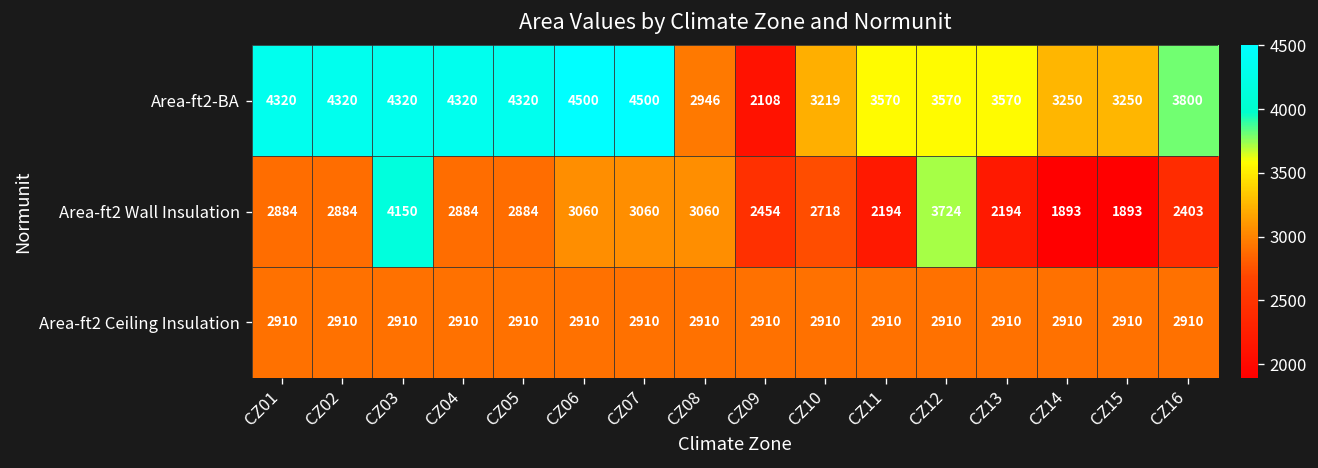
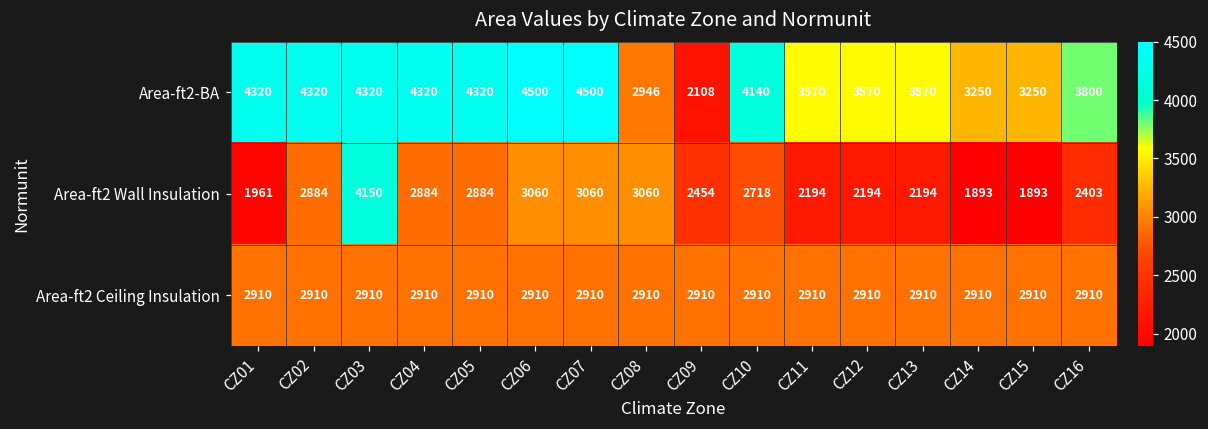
  {
    "Area-ft2-BA": {
      "CZ01": 4320,
      "CZ02": 4320,
      "CZ03": 4320,
      "CZ04": 4320,
      "CZ05": 4320,
      "CZ06": 4500,
      "CZ07": 4500,
      "CZ08": 2946,
      "CZ09": 2108,
-     "CZ10": 3219,
+     "CZ10": 4140,
      "CZ11": 3570,
      "CZ12": 3570,
      "CZ13": 3570,
      "CZ14": 3250,
      "CZ15": 3250,
      "CZ16": 3800
    },
    "Area-ft2 Wall Insulation": {
-     "CZ01": 2884,
+     "CZ01": 1961,
      "CZ02": 2884,
      "CZ03": 4150,
      "CZ04": 2884,
      "CZ05": 2884,
      "CZ06": 3060,
      "CZ07": 3060,
      "CZ08": 3060,
      "CZ09": 2454,
      "CZ10": 2718,
      "CZ11": 2194,
-     "CZ12": 3724,
+     "CZ12": 2194,
      "CZ13": 2194,
      "CZ14": 1893,
      "CZ15": 1893,
      "CZ16": 2403
    },
    "Area-ft2 Ceiling Insulation": {
      "CZ01": 2910,
      "CZ02": 2910,
      "CZ03": 2910,
      "CZ04": 2910,
      "CZ05": 2910,
      "CZ06": 2910,
      "CZ07": 2910,
      "CZ08": 2910,
      "CZ09": 2910,
      "CZ10": 2910,
      "CZ11": 2910,
      "CZ12": 2910,
      "CZ13": 2910,
      "CZ14": 2910,
      "CZ15": 2910,
      "CZ16": 2910
    }
  }
